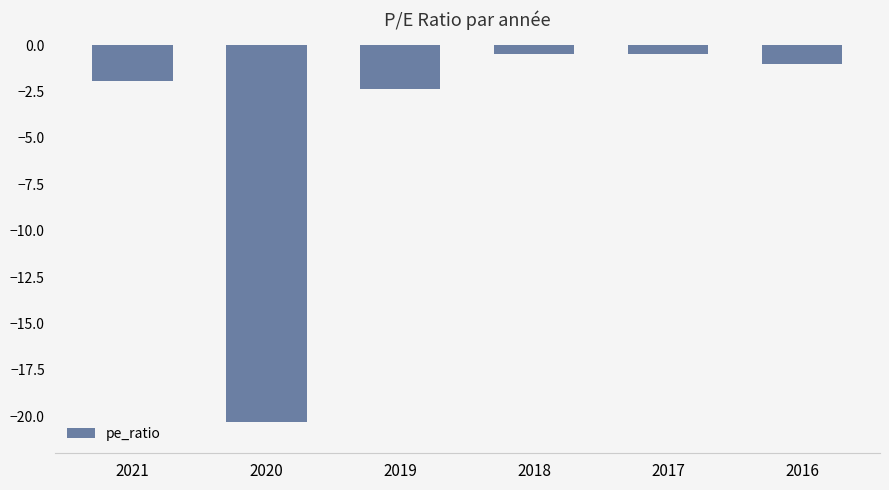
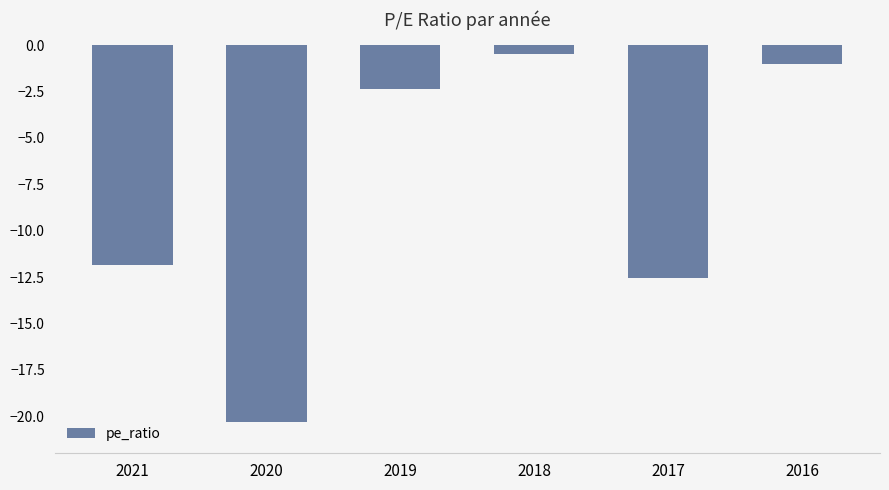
  {
-   "2021": -1.9,
+   "2021": -11.9,
    "2020": -20.3,
    "2019": -2.3,
    "2018": -0.5,
-   "2017": -0.5,
+   "2017": -12.6,
    "2016": -1.0
  }
